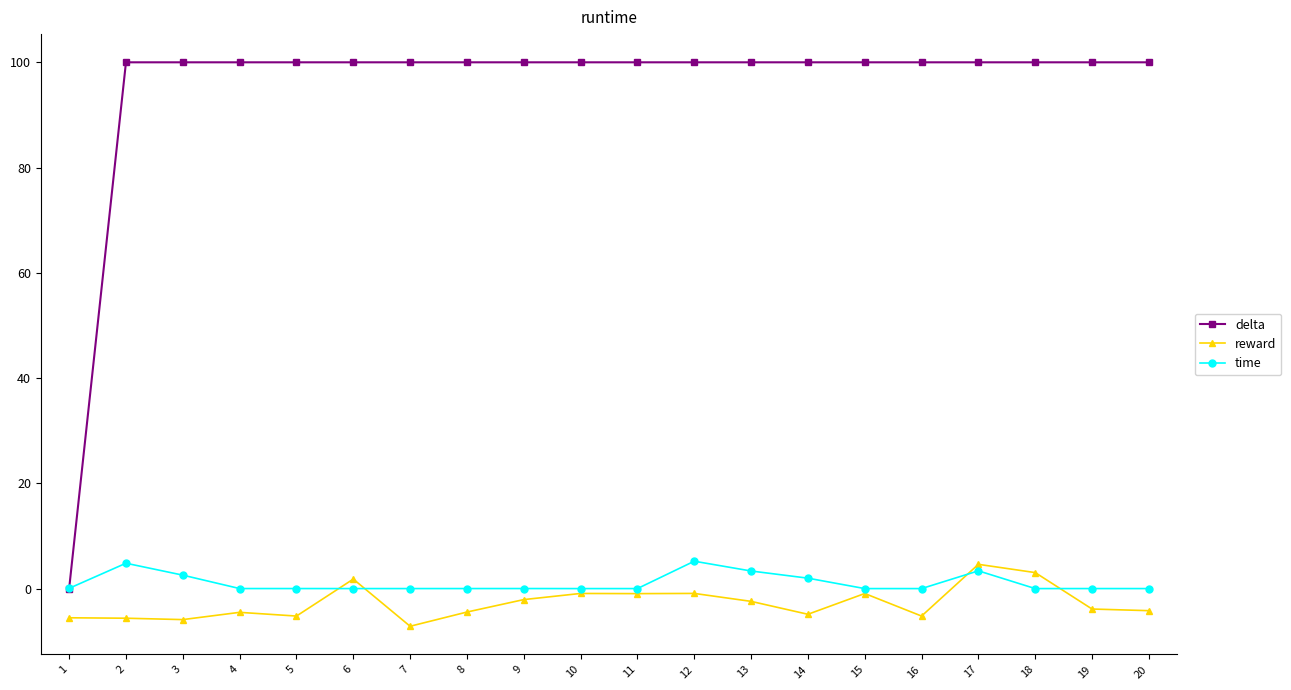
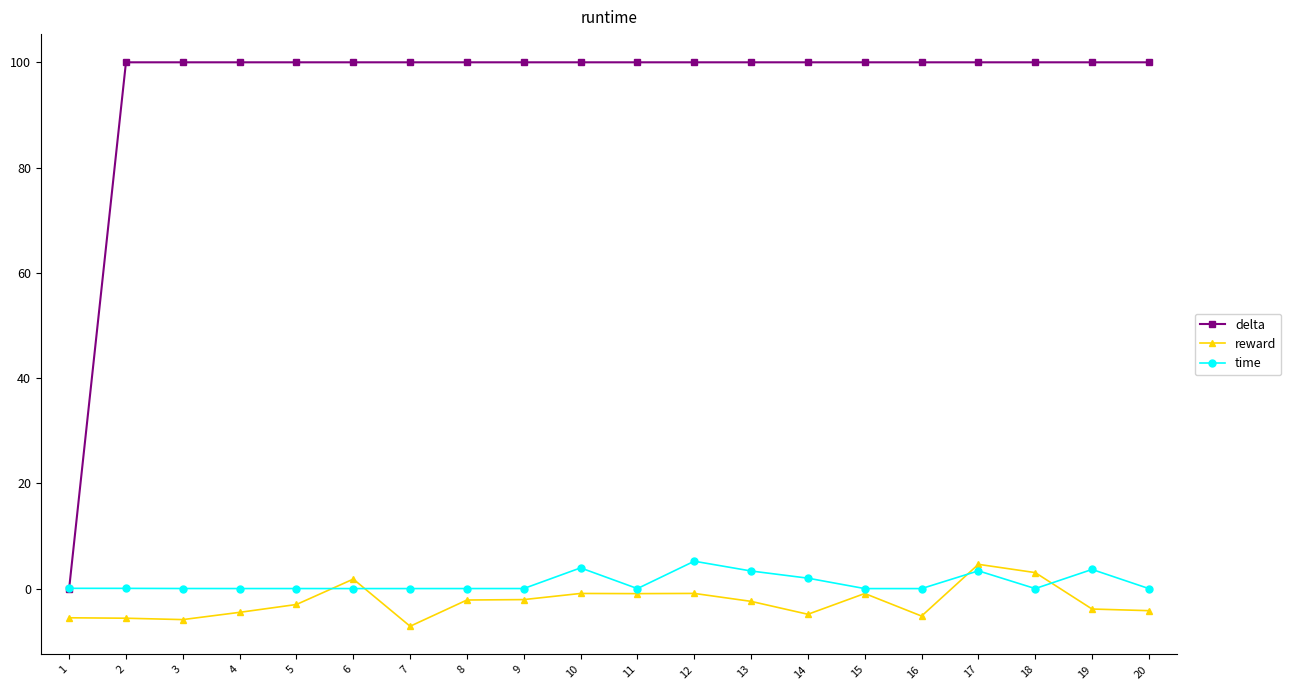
  {
    "delta": {
      "2": 100,
      "3": 100,
      "4": 100,
      "5": 100,
      "6": 100,
      "7": 100,
      "8": 100,
      "9": 100,
      "10": 100,
      "11": 100,
      "12": 100,
      "13": 100,
      "14": 100,
      "15": 100,
      "16": 100,
      "17": 100,
      "18": 100,
      "19": 100,
      "20": 100
    },
    "reward": {
      "1": -6,
      "2": -6,
      "3": -6,
      "4": -5,
-     "5": -5,
+     "5": -3,
      "6": 2,
      "7": -7,
-     "8": -4,
+     "8": -2,
      "9": -2,
      "10": -1,
      "11": -1,
      "12": -1,
      "13": -2,
      "14": -5,
      "15": -1,
      "16": -5,
      "17": 5,
      "18": 3,
      "19": -4,
      "20": -4
    },
    "time": {
-     "2": 5,
-     "3": 3,
+     "2": 0,
+     "3": 0,
      "4": 0,
      "5": 0,
      "6": 0,
      "7": 0,
      "8": 0,
      "9": 0,
-     "10": 0,
+     "10": 4,
      "11": 0,
      "12": 5,
      "13": 3,
      "14": 2,
      "15": 0,
      "16": 0,
      "17": 3,
      "18": 0,
-     "19": 0,
+     "19": 4,
      "20": 0
    }
  }
